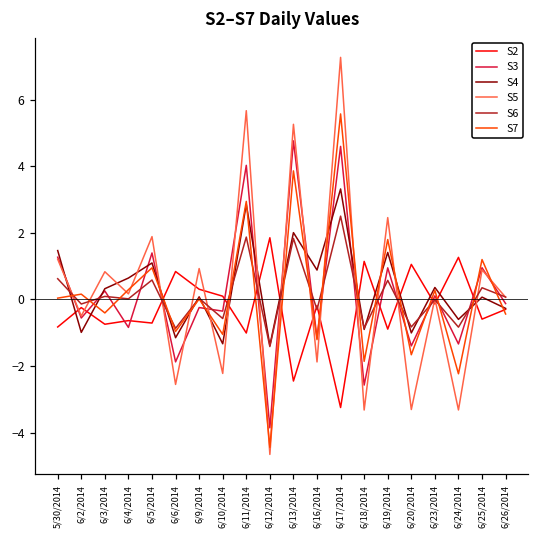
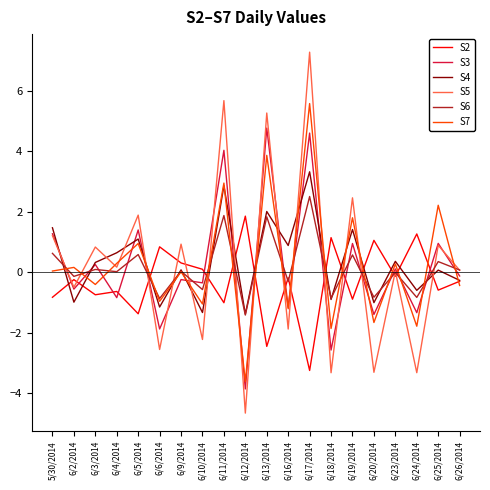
  {
    "S2": {
      "5/30/2014": -0.8,
      "6/2/2014": -0.2,
      "6/3/2014": -0.7,
      "6/4/2014": -0.6,
-     "6/5/2014": -0.7,
+     "6/5/2014": -1.4,
      "6/6/2014": 0.8,
      "6/9/2014": 0.3,
      "6/10/2014": 0.1,
      "6/11/2014": -1.0,
      "6/12/2014": 1.9,
      "6/13/2014": -2.5,
      "6/16/2014": -0.2,
      "6/17/2014": -3.2,
      "6/18/2014": 1.1,
      "6/19/2014": -0.9,
      "6/20/2014": 1.1,
      "6/23/2014": -0.1,
      "6/24/2014": 1.3,
      "6/25/2014": -0.6
    },
    "S4": {
      "5/30/2014": 1.5,
      "6/2/2014": -1.0,
      "6/4/2014": 0.6,
      "6/5/2014": 1.1,
      "6/6/2014": -1.2,
      "6/10/2014": -1.3,
      "6/11/2014": 2.9,
      "6/13/2014": 2.0,
      "6/16/2014": 0.9,
      "6/17/2014": 3.3,
      "6/19/2014": 1.4,
      "6/20/2014": -1.0,
      "6/23/2014": 0.4,
      "6/24/2014": -0.6,
      "6/25/2014": 0.1
    },
    "S5": {
      "6/3/2014": 0.8,
      "6/4/2014": 0.2,
      "6/5/2014": 1.9,
      "6/6/2014": -2.6,
      "6/9/2014": 0.9,
      "6/10/2014": -2.2,
      "6/11/2014": 5.7,
      "6/12/2014": -4.7,
      "6/13/2014": 5.3,
      "6/16/2014": -1.9,
      "6/17/2014": 7.3,
      "6/18/2014": -3.3,
      "6/19/2014": 2.5,
      "6/20/2014": -3.3,
      "6/24/2014": -3.3
    },
    "S7": {
      "5/30/2014": 0.0,
      "6/2/2014": 0.2,
      "6/3/2014": -0.4,
      "6/4/2014": 0.3,
      "6/5/2014": 0.9,
      "6/6/2014": -1.0,
      "6/10/2014": -1.1,
      "6/11/2014": 2.9,
-     "6/12/2014": -4.4,
+     "6/12/2014": -3.6,
      "6/13/2014": 3.9,
      "6/17/2014": 5.6,
      "6/18/2014": -1.9,
      "6/19/2014": 1.8,
      "6/20/2014": -1.7,
      "6/23/2014": 0.3,
-     "6/24/2014": -2.2,
-     "6/25/2014": 1.2,
+     "6/24/2014": -1.8,
+     "6/25/2014": 2.2,
      "6/26/2014": -0.4
    }
  }
